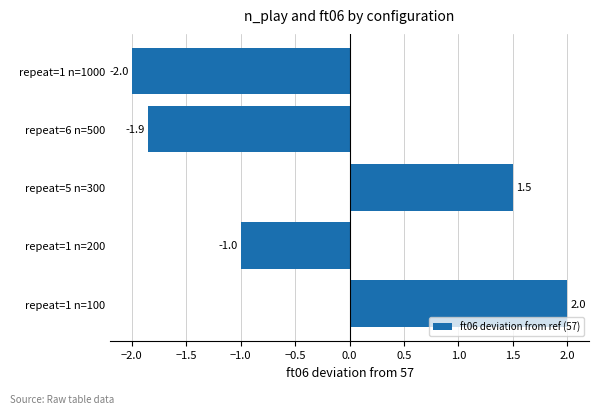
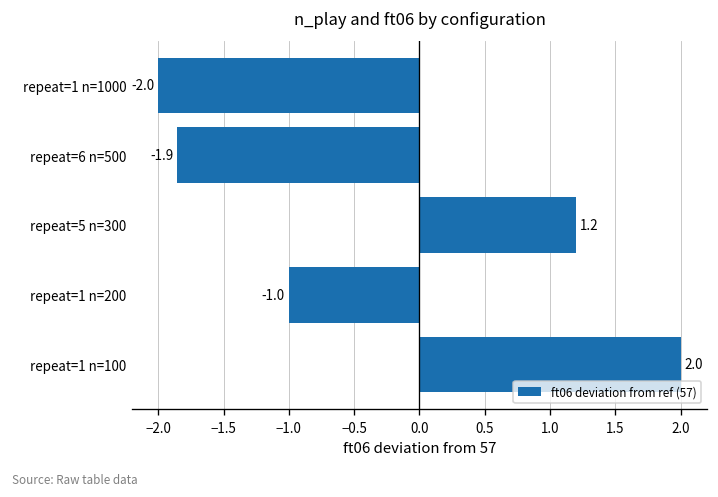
  {
    "repeat=1 n=1000": -2.0,
    "repeat=6 n=500": -1.9,
-   "repeat=5 n=300": 1.5,
+   "repeat=5 n=300": 1.2,
    "repeat=1 n=200": -1.0,
    "repeat=1 n=100": 2.0
  }
